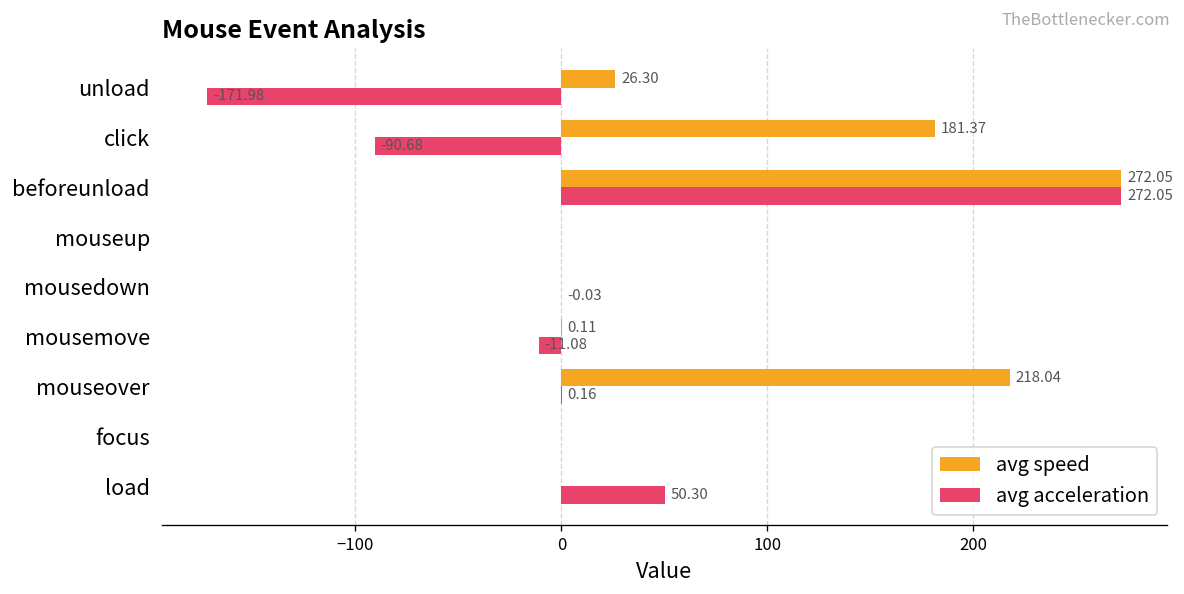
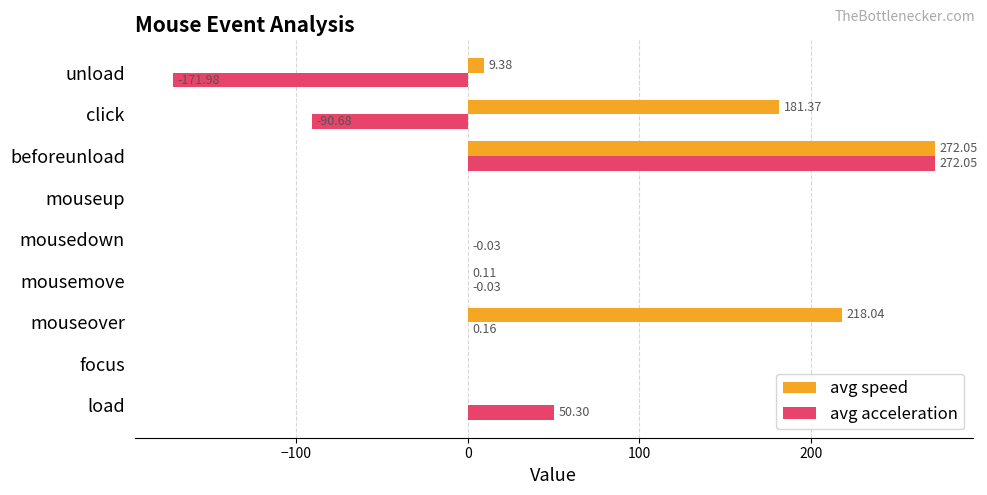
  {
    "avg speed": {
-     "unload": 26.30,
+     "unload": 9.38,
      "click": 181.37,
      "beforeunload": 272.05,
      "mousemove": 0.11,
      "mouseover": 218.04
    },
    "avg acceleration": {
      "unload": -171.98,
      "click": -90.68,
      "beforeunload": 272.05,
      "mousedown": -0.03,
-     "mousemove": -11.08,
+     "mousemove": -0.03,
      "mouseover": 0.16,
      "load": 50.30
    }
  }
